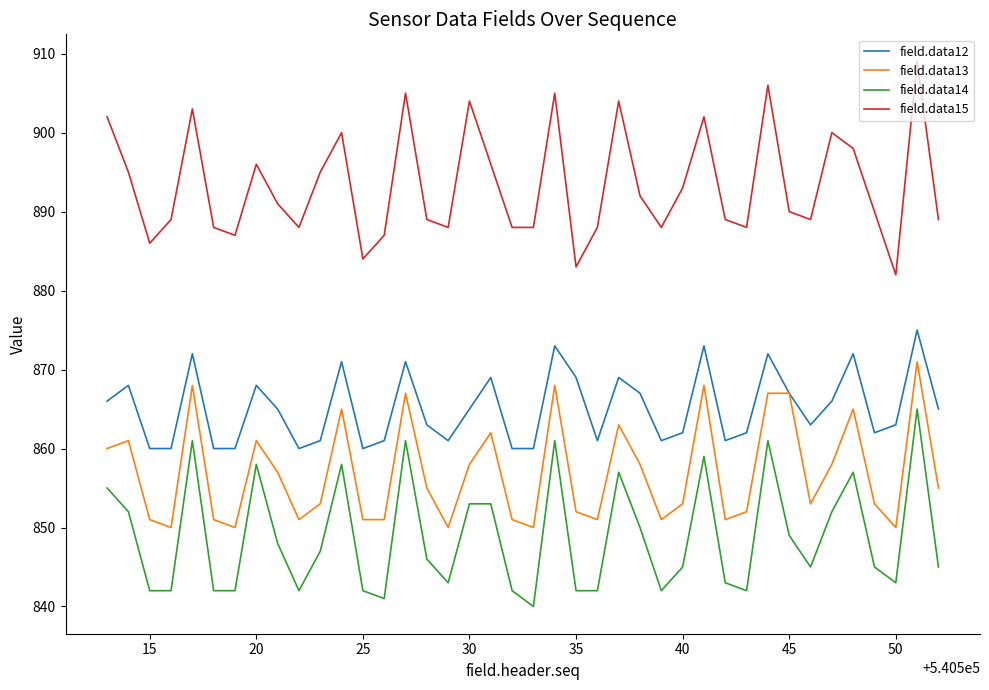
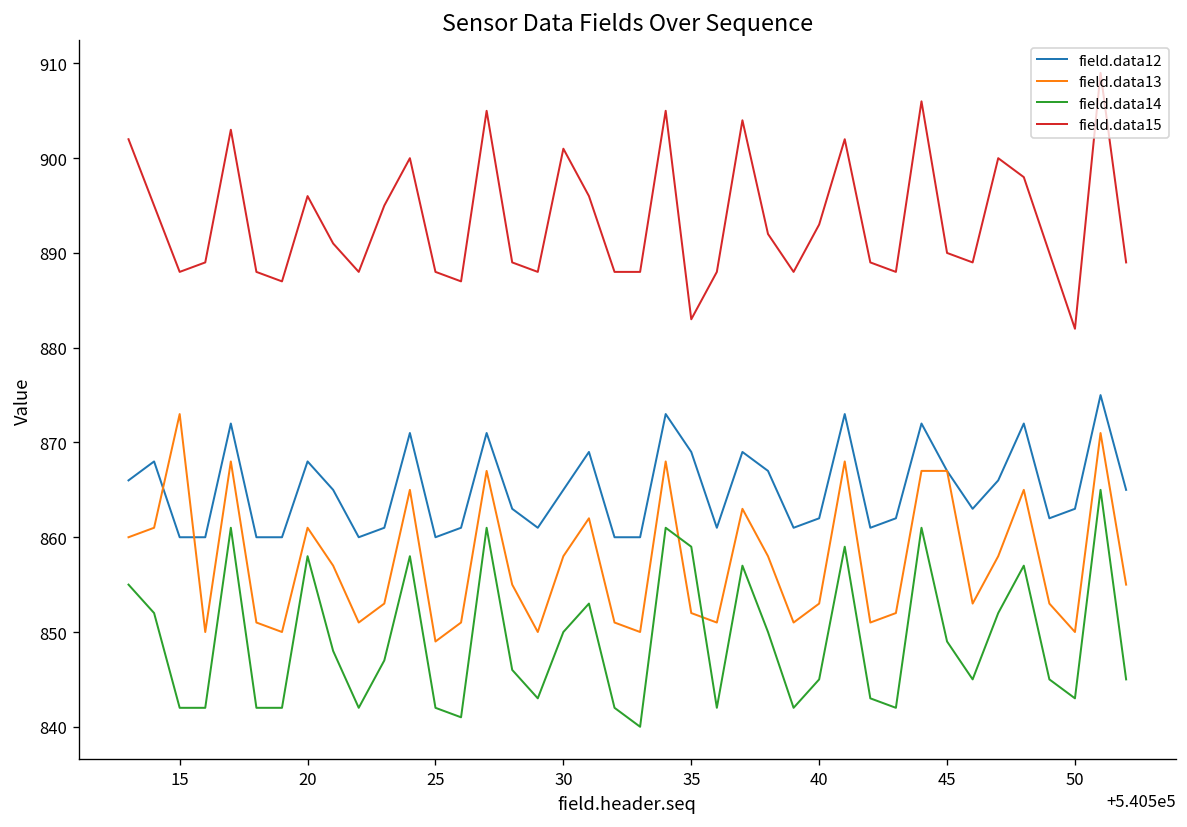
  {
    "field.data12": {
      "15": 860,
      "20": 868,
      "25": 860,
      "30": 865,
      "35": 869,
      "40": 862,
      "50": 863
    },
    "field.data13": {
-     "15": 851,
+     "15": 873,
      "20": 861,
-     "25": 851,
+     "25": 849,
      "30": 858,
      "35": 852,
      "40": 853,
      "50": 850
    },
    "field.data14": {
      "15": 842,
      "20": 858,
      "25": 842,
-     "30": 853,
-     "35": 842,
+     "30": 850,
+     "35": 859,
      "40": 845,
      "45": 849,
      "50": 843
    },
    "field.data15": {
-     "15": 886,
+     "15": 888,
      "20": 896,
-     "25": 884,
-     "30": 904,
+     "25": 888,
+     "30": 901,
      "35": 883,
      "40": 893,
      "45": 890,
      "50": 882
    }
  }
